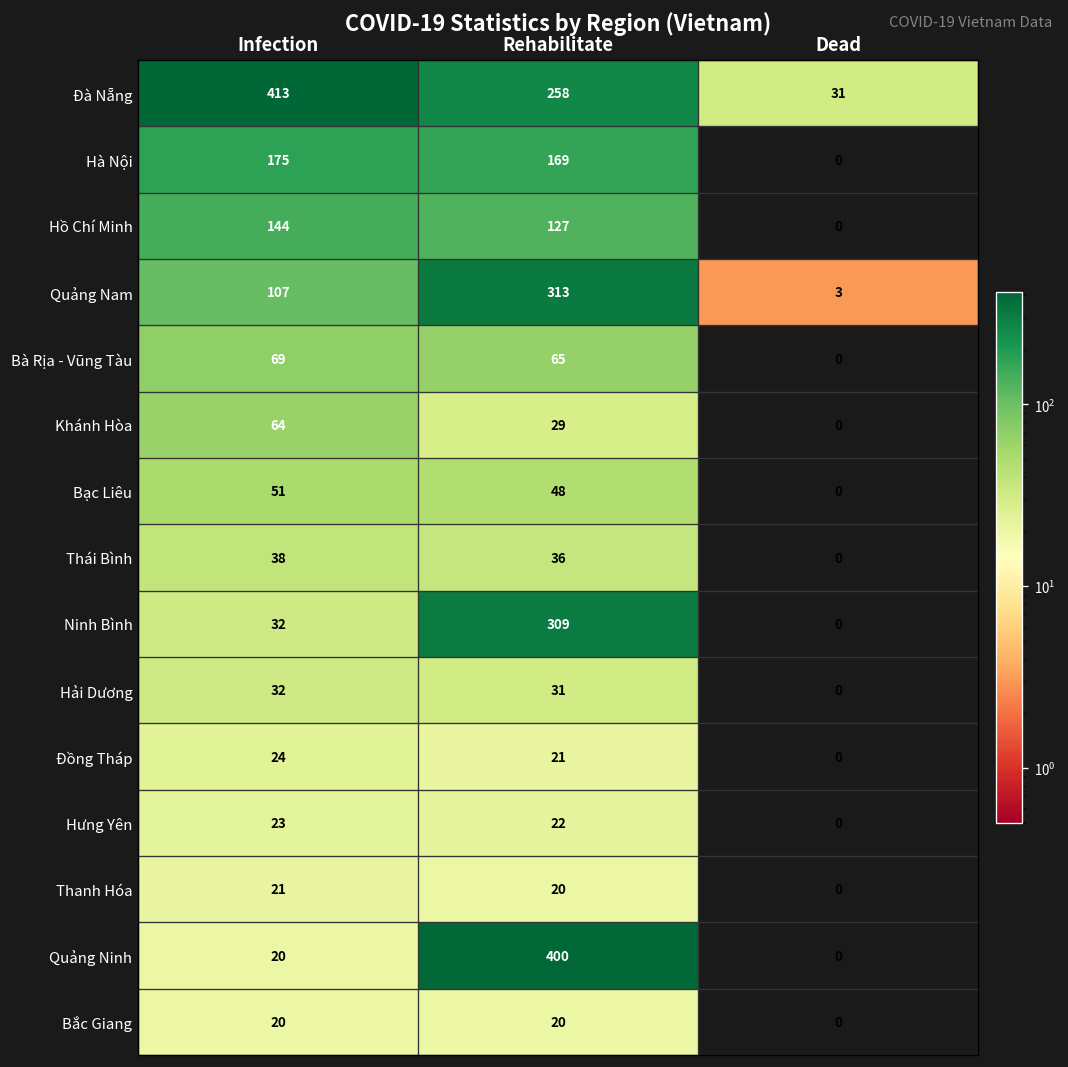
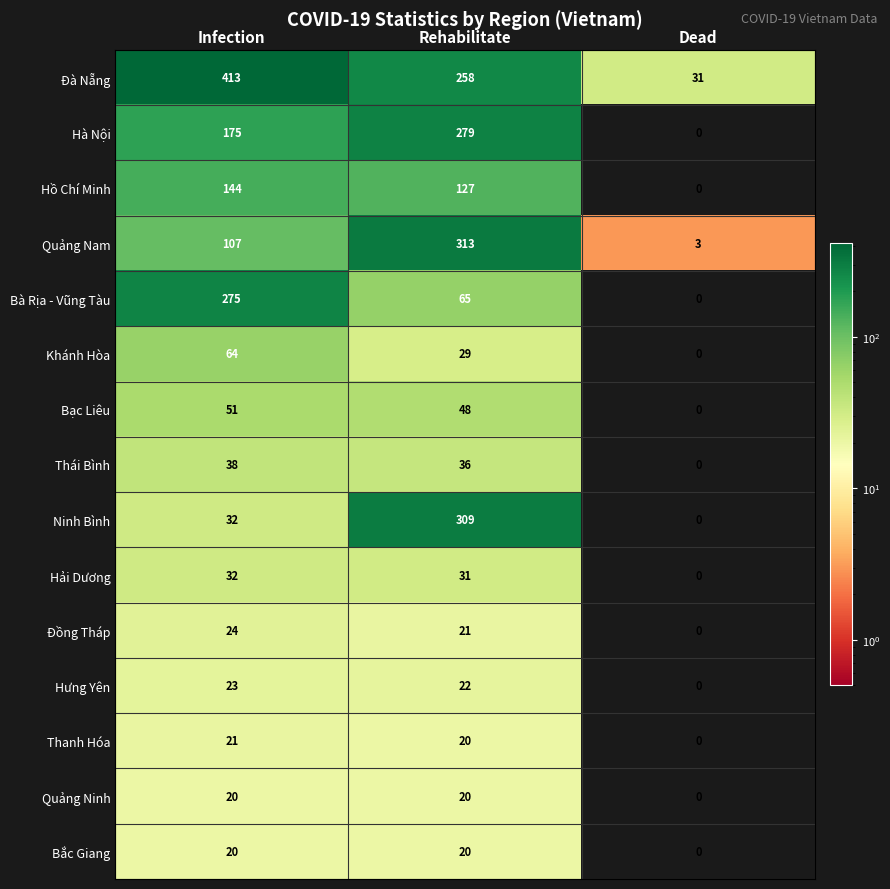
  {
    "Đà Nẵng": {
      "Infection": 413,
      "Rehabilitate": 258,
      "Dead": 31
    },
    "Hà Nội": {
      "Infection": 175,
-     "Rehabilitate": 169
+     "Rehabilitate": 279
    },
    "Hồ Chí Minh": {
      "Infection": 144,
      "Rehabilitate": 127
    },
    "Quảng Nam": {
      "Infection": 107,
      "Rehabilitate": 313,
      "Dead": 3
    },
    "Bà Rịa - Vũng Tàu": {
-     "Infection": 69,
+     "Infection": 275,
      "Rehabilitate": 65
    },
    "Khánh Hòa": {
      "Infection": 64,
      "Rehabilitate": 29
    },
    "Bạc Liêu": {
      "Infection": 51,
      "Rehabilitate": 48
    },
    "Thái Bình": {
      "Infection": 38,
      "Rehabilitate": 36
    },
    "Ninh Bình": {
      "Infection": 32,
      "Rehabilitate": 309
    },
    "Hải Dương": {
      "Infection": 32,
      "Rehabilitate": 31
    },
    "Đồng Tháp": {
      "Infection": 24,
      "Rehabilitate": 21
    },
    "Hưng Yên": {
      "Infection": 23,
      "Rehabilitate": 22
    },
    "Thanh Hóa": {
      "Infection": 21,
      "Rehabilitate": 20
    },
    "Quảng Ninh": {
      "Infection": 20,
-     "Rehabilitate": 400
+     "Rehabilitate": 20
    },
    "Bắc Giang": {
      "Infection": 20,
      "Rehabilitate": 20
    }
  }
